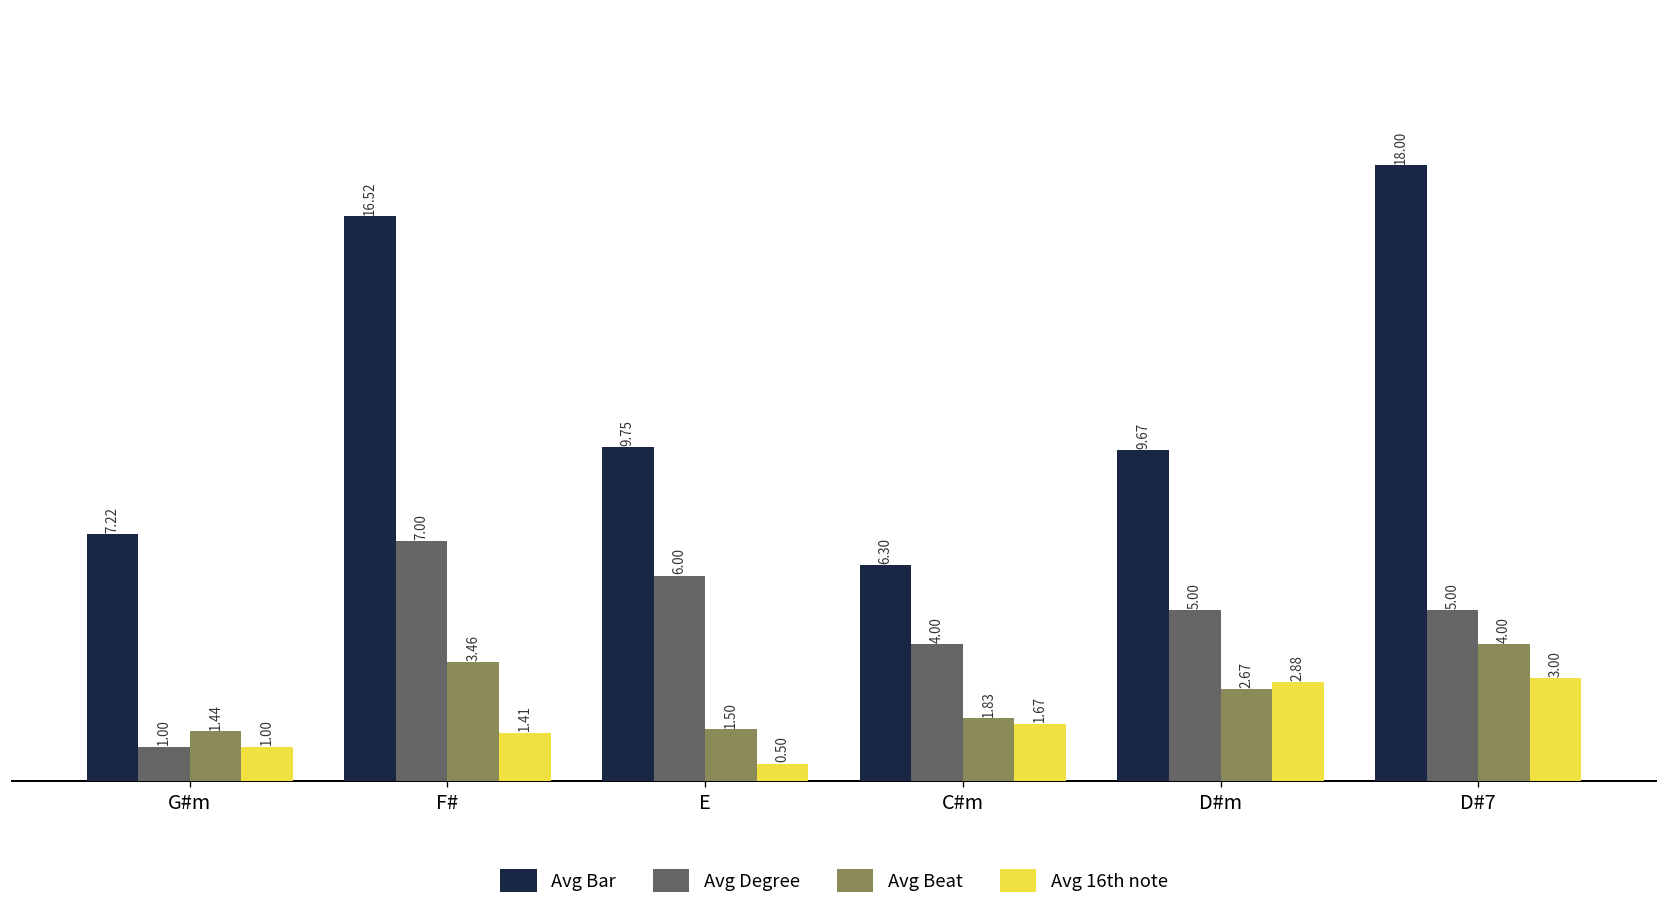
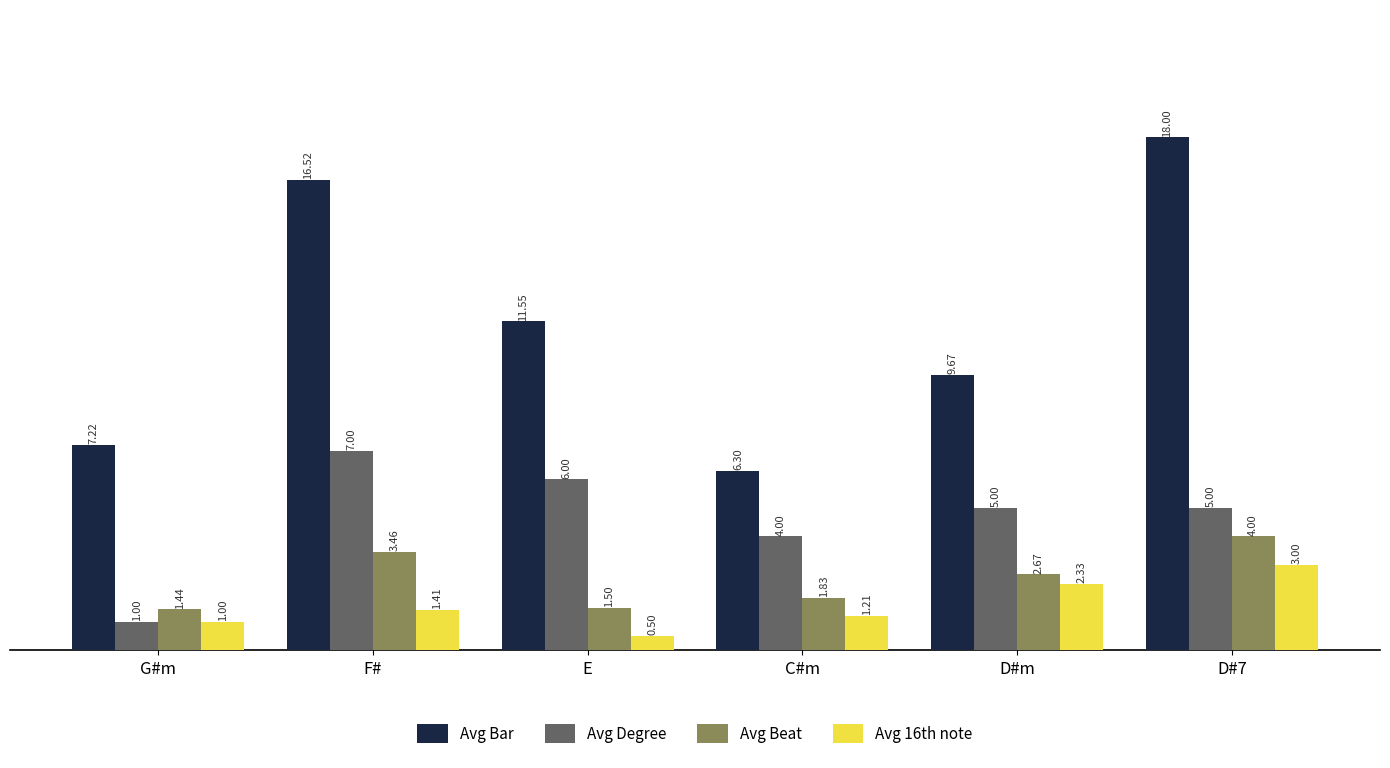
  {
    "Avg Bar": {
      "G#m": 7.22,
      "F#": 16.52,
-     "E": 9.75,
+     "E": 11.55,
      "C#m": 6.30,
      "D#m": 9.67,
      "D#7": 18.00
    },
    "Avg 16th note": {
      "G#m": 1.00,
      "F#": 1.41,
      "E": 0.50,
-     "C#m": 1.67,
-     "D#m": 2.88,
+     "C#m": 1.21,
+     "D#m": 2.33,
      "D#7": 3.00
    }
  }
